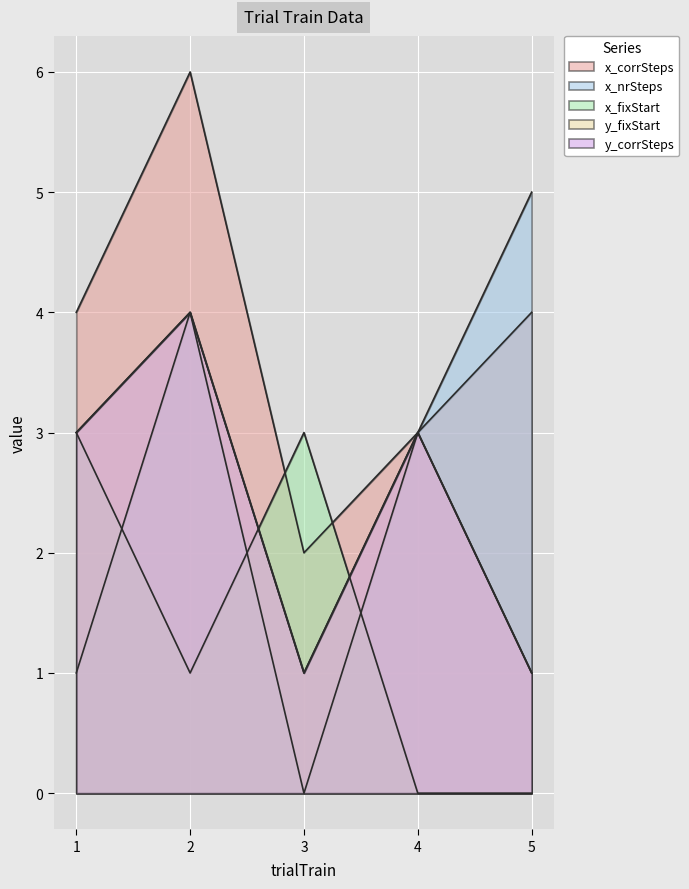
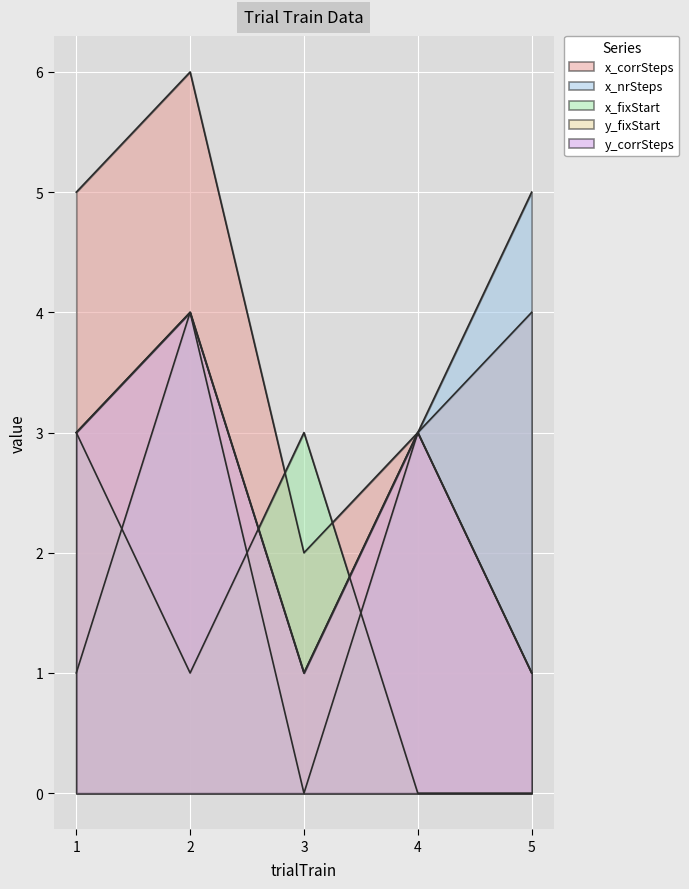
  {
    "x_corrSteps": {
-     "1": 4,
+     "1": 5,
      "2": 6,
      "3": 2,
      "5": 4
    },
    "x_fixStart": {
      "2": 1,
      "3": 3,
      "4": 0,
      "5": 0
    }
  }
